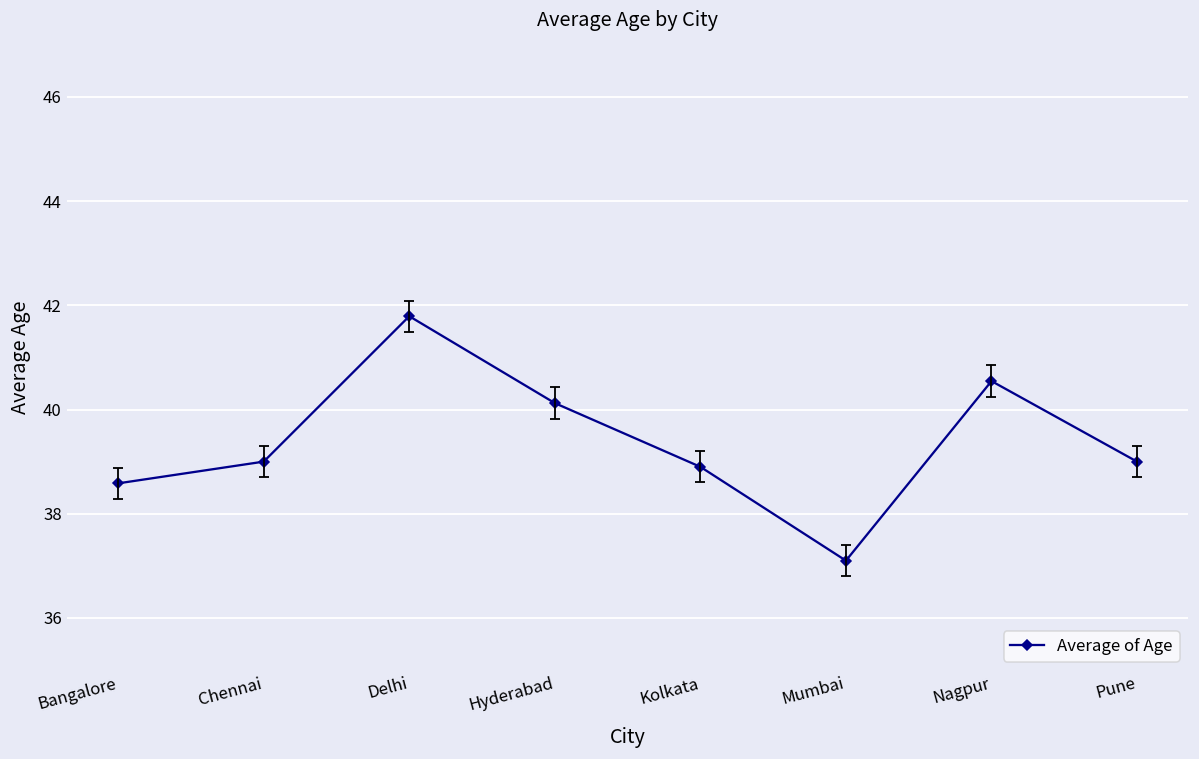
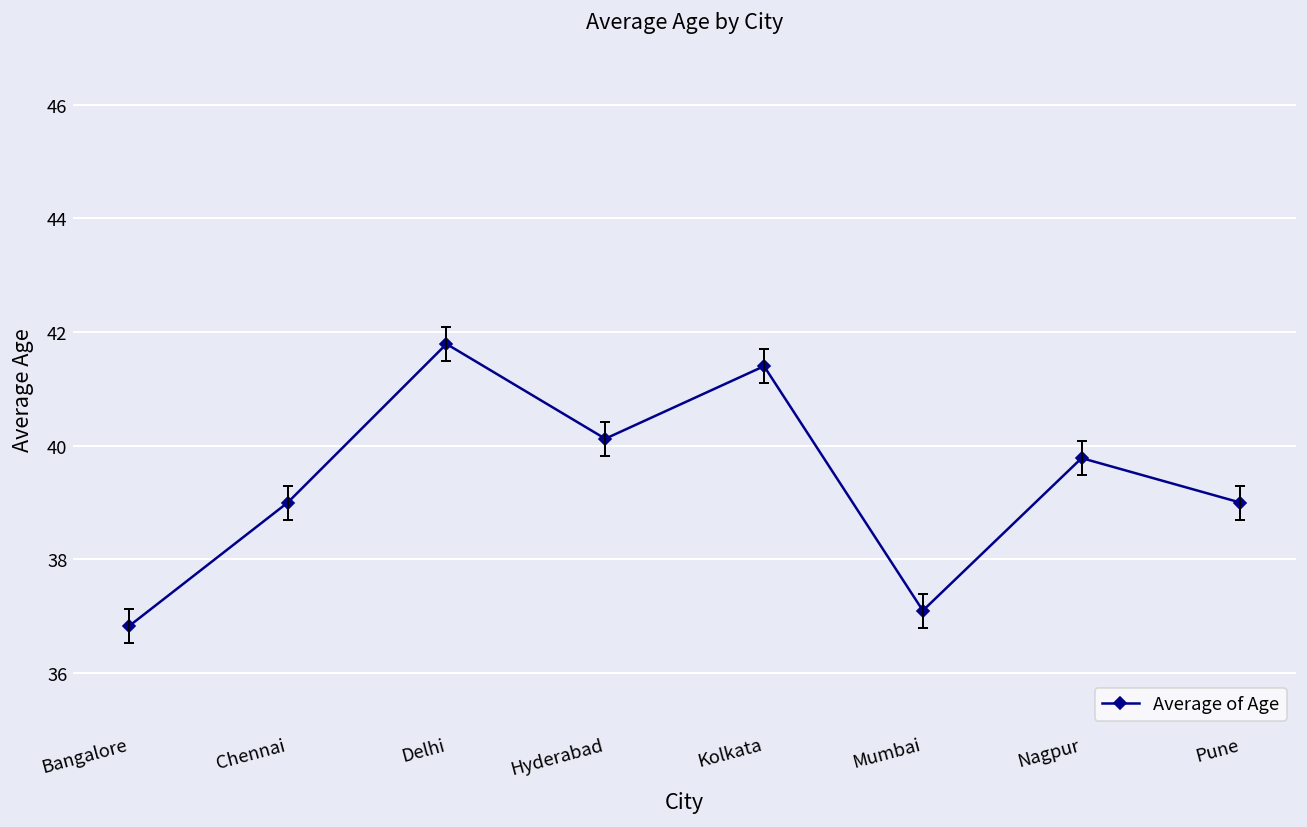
  {
    "Average of Age": {
-     "Bangalore": 38.6,
+     "Bangalore": 36.8,
      "Chennai": 39.0,
      "Delhi": 41.8,
      "Hyderabad": 40.1,
-     "Kolkata": 38.9,
+     "Kolkata": 41.4,
      "Mumbai": 37.1,
-     "Nagpur": 40.5,
+     "Nagpur": 39.8,
      "Pune": 39.0
    }
  }
